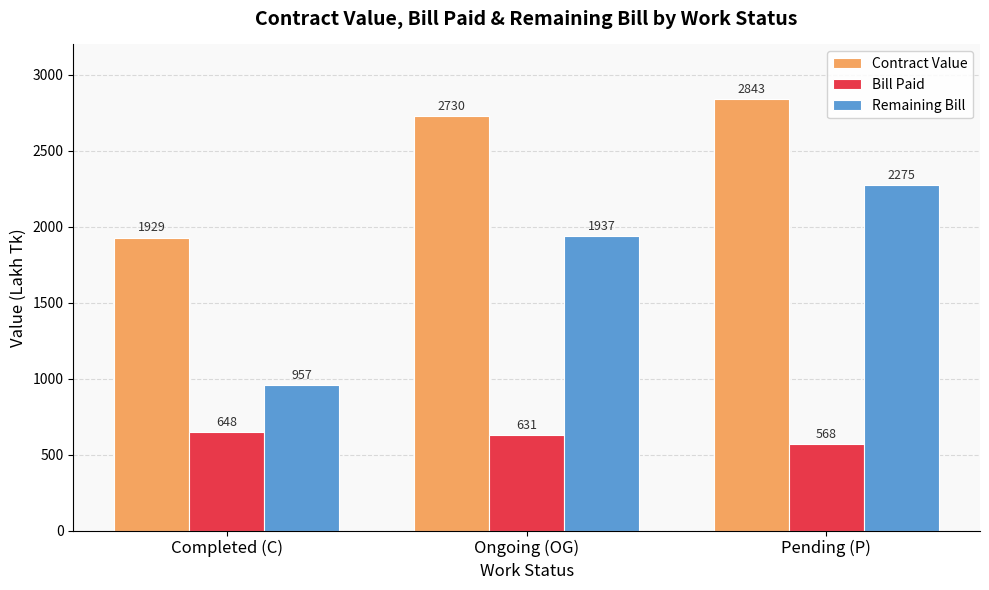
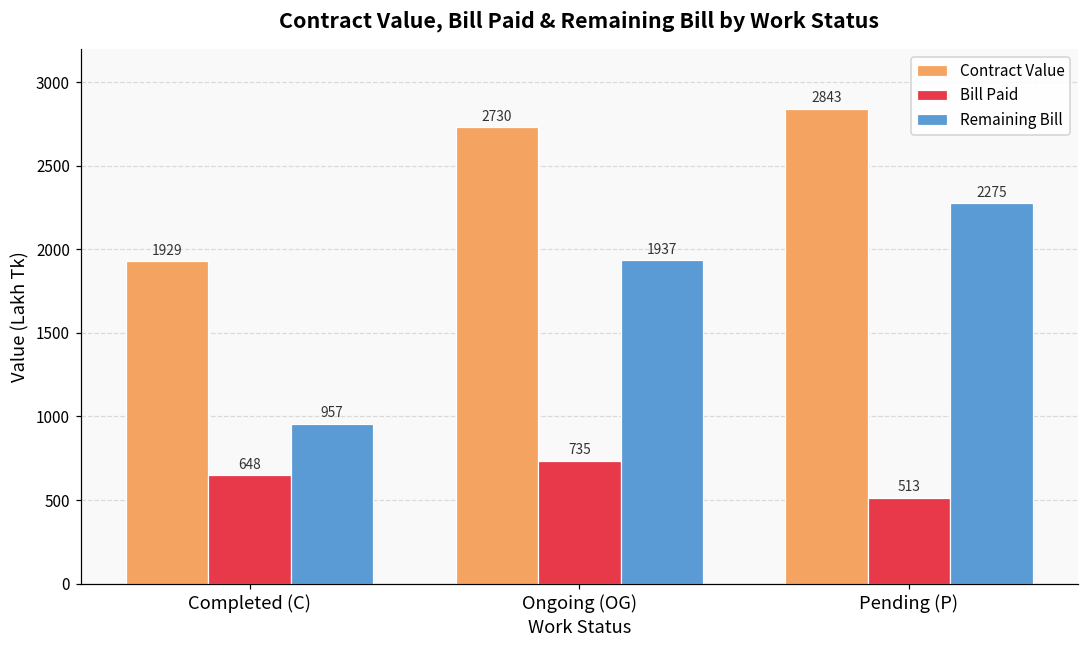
  {
    "Contract Value": {
      "Completed (C)": 1929,
      "Ongoing (OG)": 2730,
      "Pending (P)": 2843
    },
    "Bill Paid": {
      "Completed (C)": 648,
-     "Ongoing (OG)": 631,
-     "Pending (P)": 568
+     "Ongoing (OG)": 735,
+     "Pending (P)": 513
    },
    "Remaining Bill": {
      "Completed (C)": 957,
      "Ongoing (OG)": 1937,
      "Pending (P)": 2275
    }
  }
